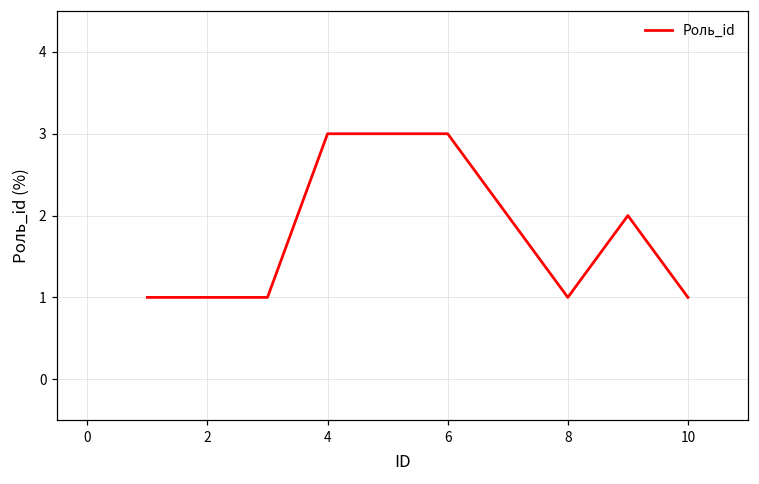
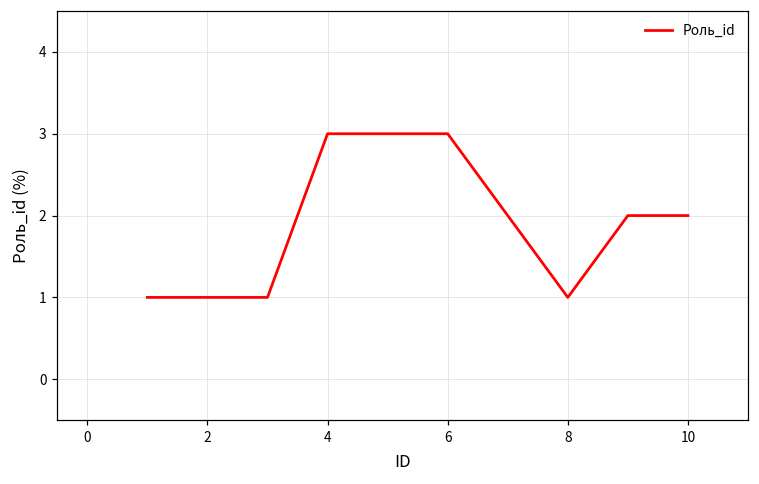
  {
    "2": 1,
    "4": 3,
    "6": 3,
    "8": 1,
-   "10": 1
+   "10": 2
  }
